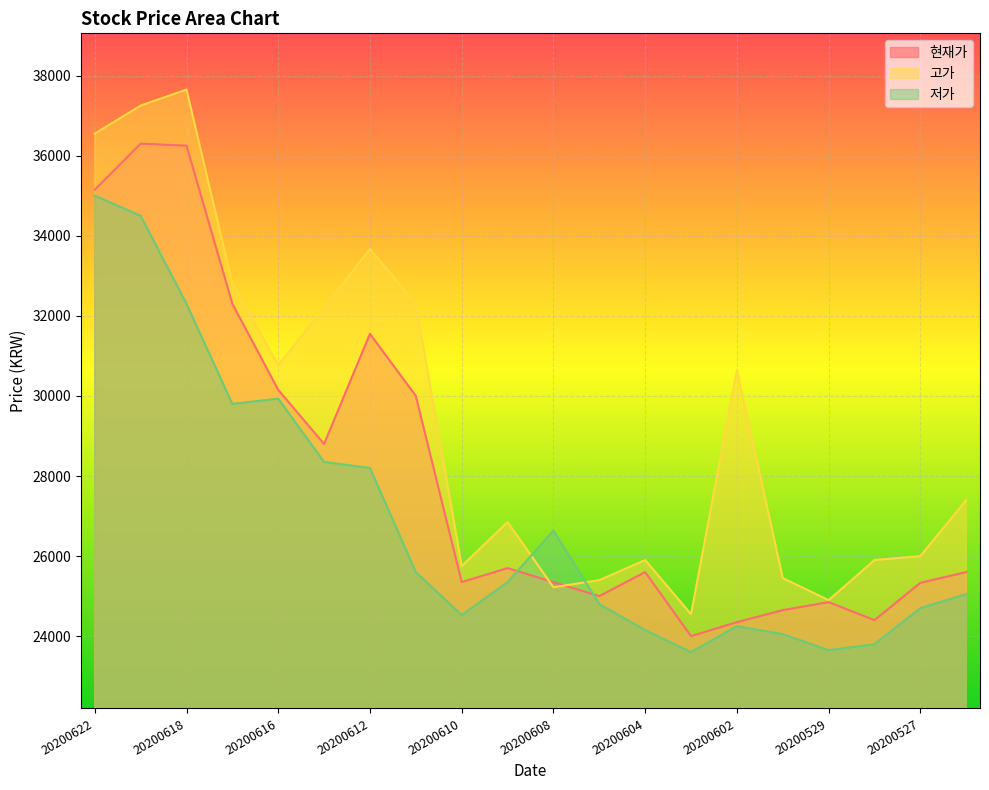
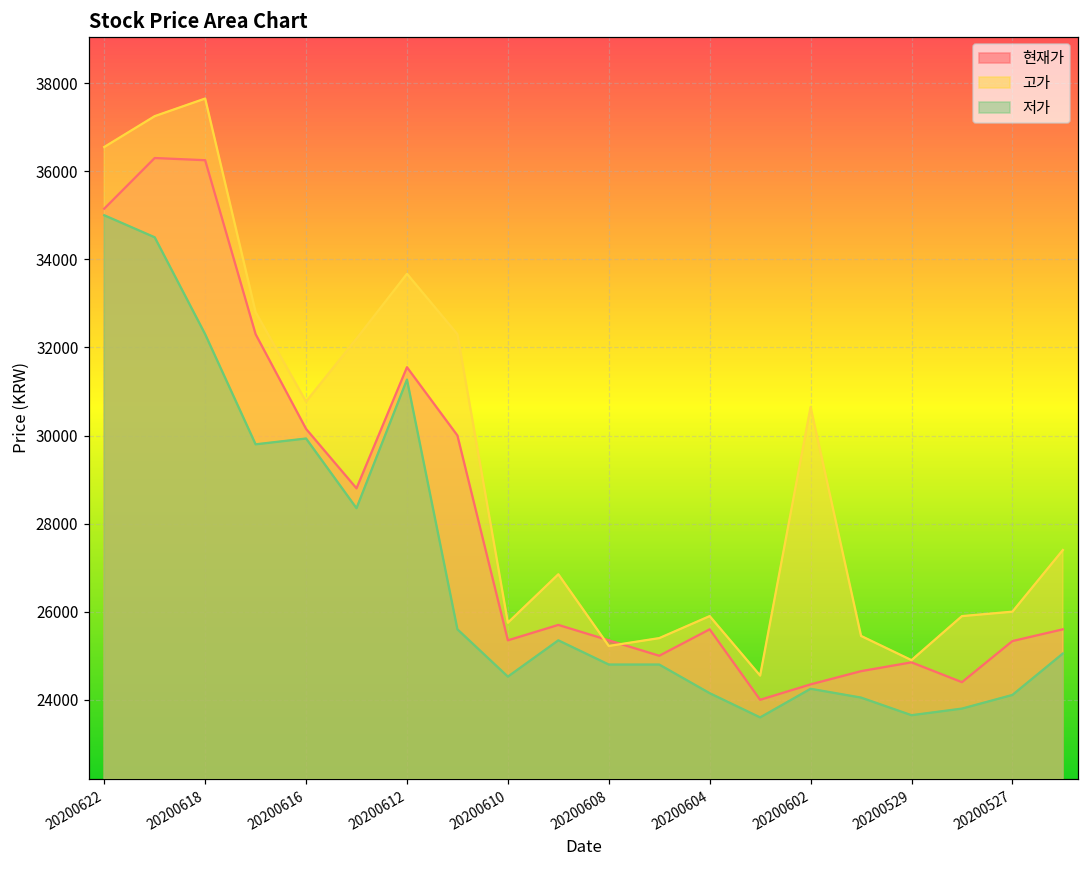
  {
    "현재가": {
      "20200622": 35200,
      "20200618": 36300,
      "20200616": 30200,
      "20200612": 31600,
      "20200610": 25400,
      "20200608": 25400,
      "20200604": 25600,
      "20200602": 24400,
      "20200527": 25300
    },
    "고가": {
      "20200622": 36600,
      "20200618": 37700,
      "20200616": 30800,
      "20200612": 33700,
      "20200610": 25800,
      "20200608": 25200,
      "20200604": 25900,
      "20200602": 30600,
      "20200527": 26000
    },
    "저가": {
      "20200622": 35000,
      "20200618": 32300,
      "20200616": 29900,
-     "20200612": 28200,
+     "20200612": 31300,
      "20200610": 24500,
-     "20200608": 26600,
+     "20200608": 24800,
      "20200604": 24200,
      "20200602": 24300,
      "20200529": 23700,
-     "20200527": 24700
+     "20200527": 24100
    }
  }
